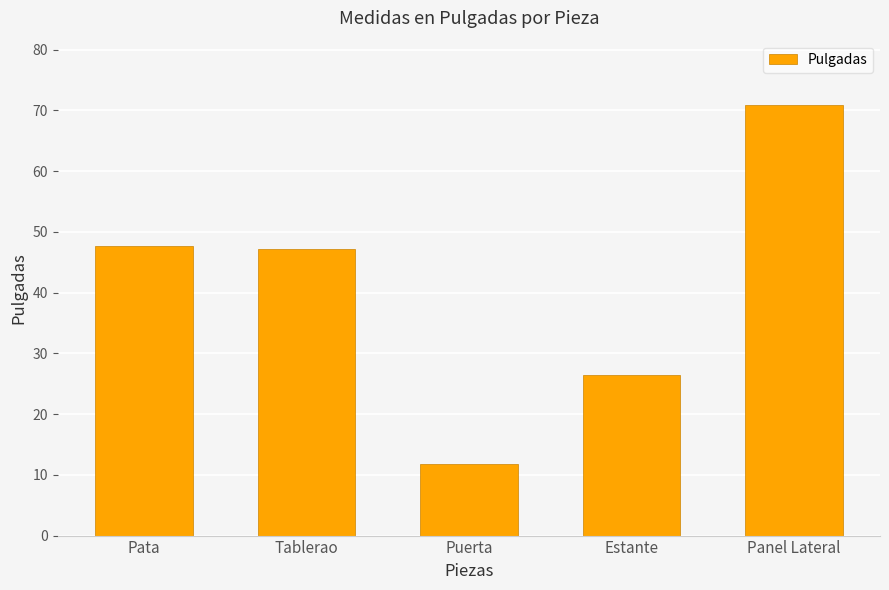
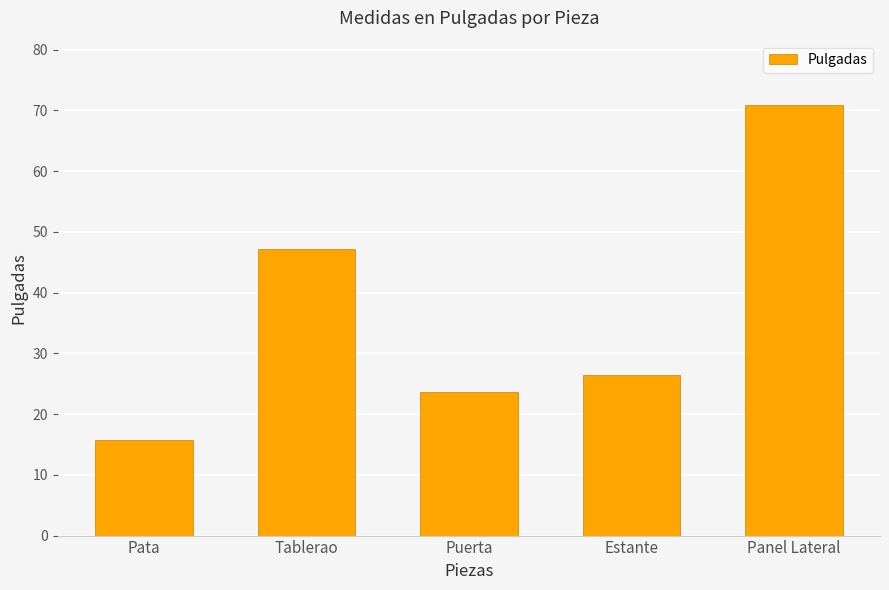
  {
-   "Pata": 48,
+   "Pata": 16,
    "Tablerao": 47,
-   "Puerta": 12,
+   "Puerta": 24,
    "Estante": 26,
    "Panel Lateral": 71
  }
